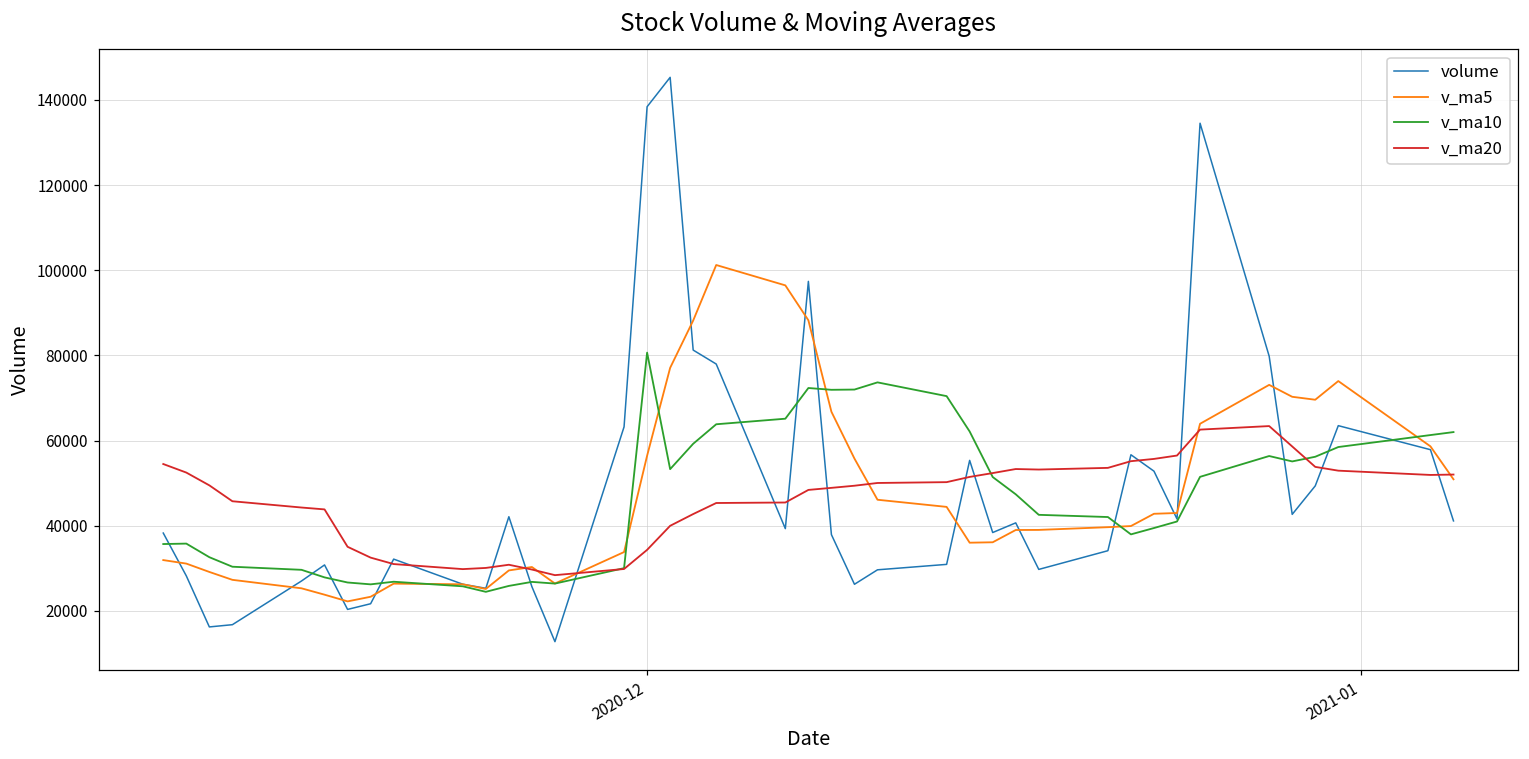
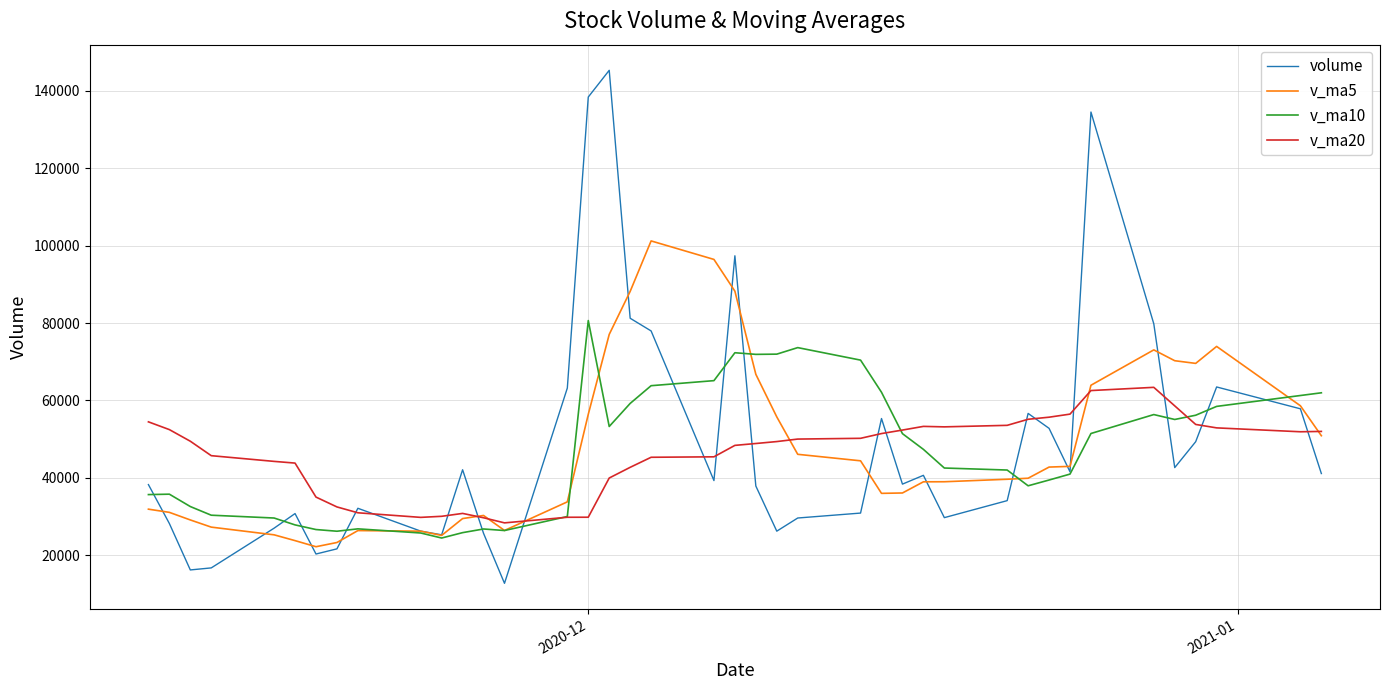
  {
    "volume": {
      "2020-12": 138000
    },
    "v_ma5": {
      "2020-12": 56000
    },
    "v_ma10": {
      "2020-12": 81000
    },
    "v_ma20": {
-     "2020-12": 34000
+     "2020-12": 30000
    }
  }
